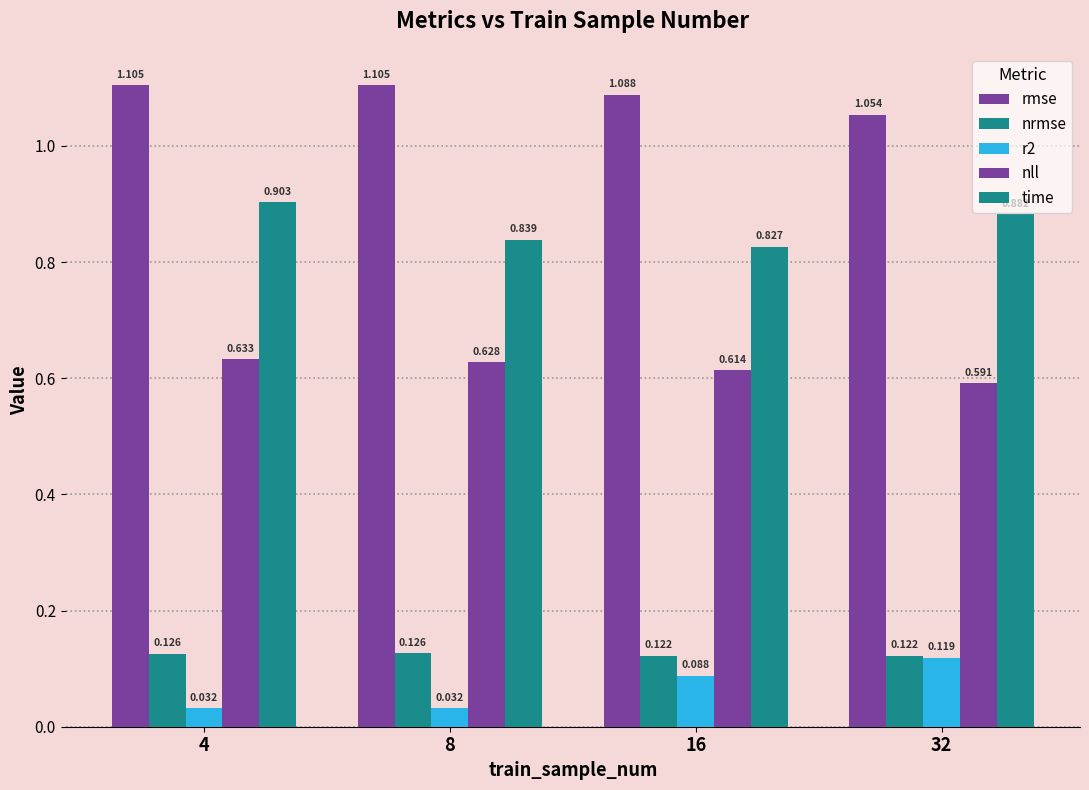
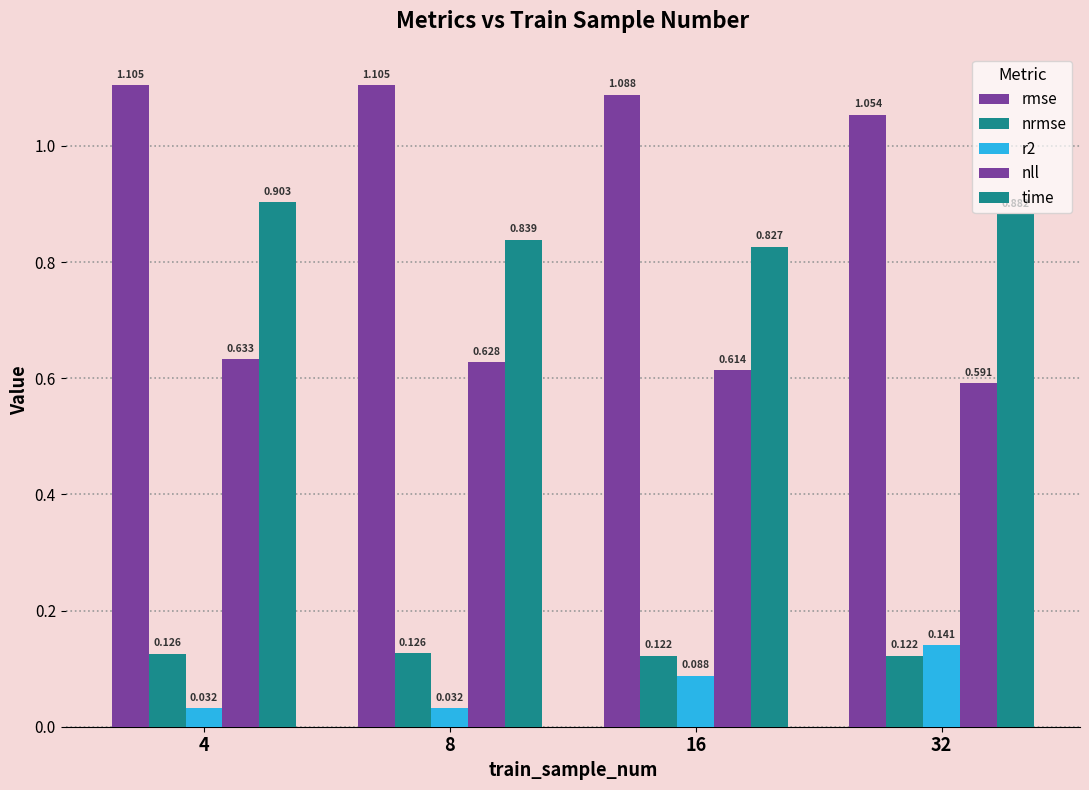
  {
    "r2": {
      "4": 0.032,
      "8": 0.032,
      "16": 0.088,
-     "32": 0.119
+     "32": 0.141
    }
  }
